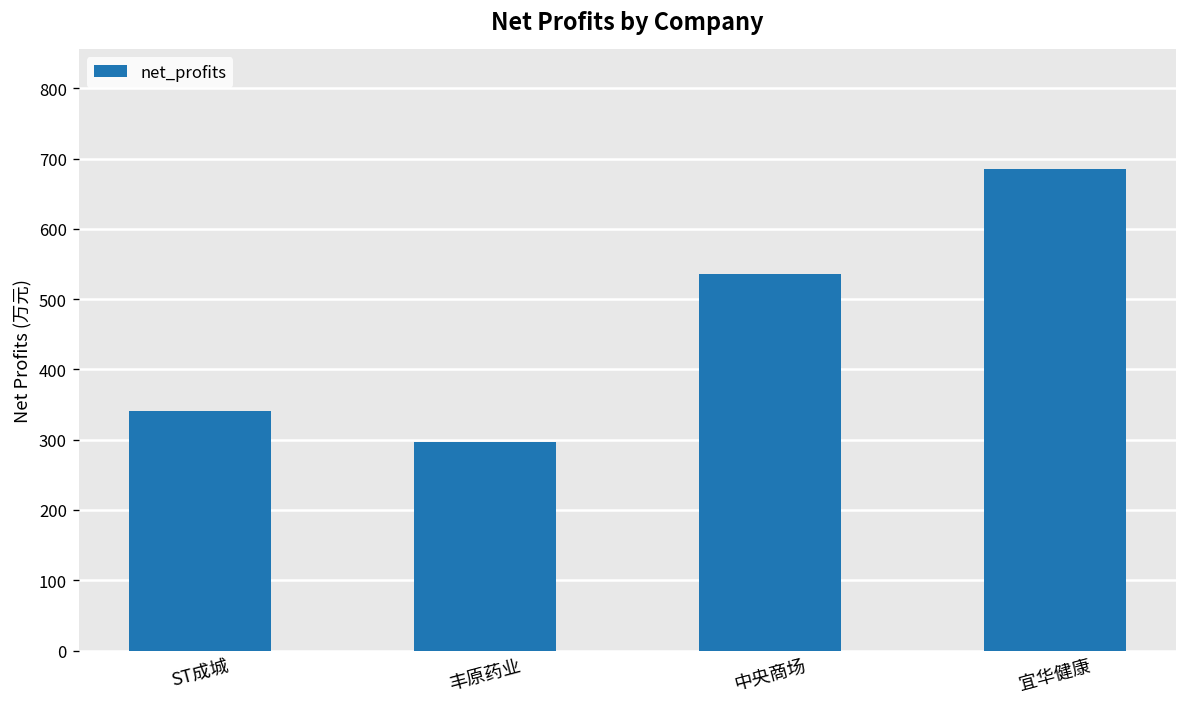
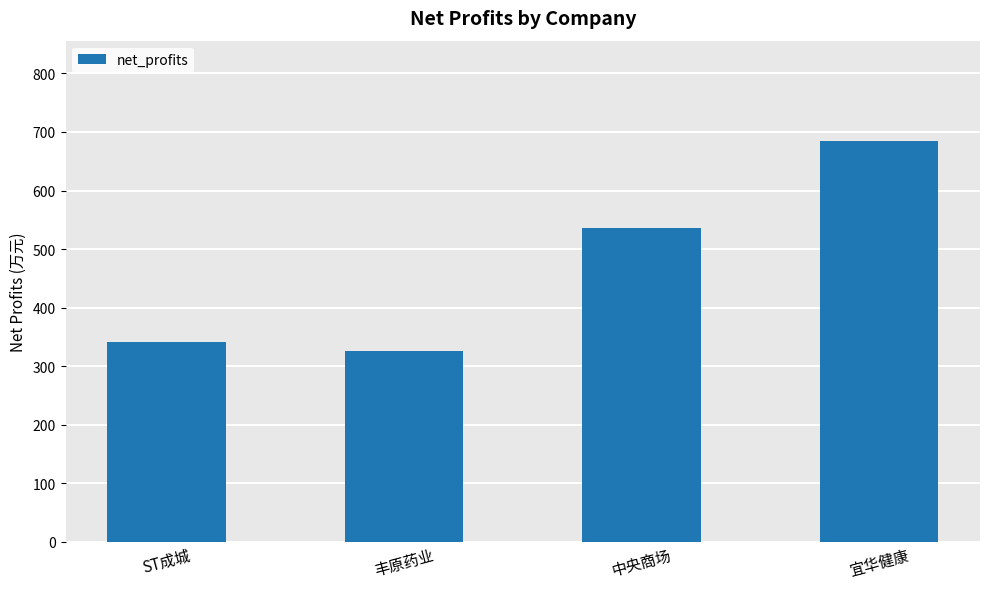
  {
    "ST成城": 340,
-   "丰原药业": 300,
+   "丰原药业": 330,
    "中央商场": 540,
    "宜华健康": 680
  }
